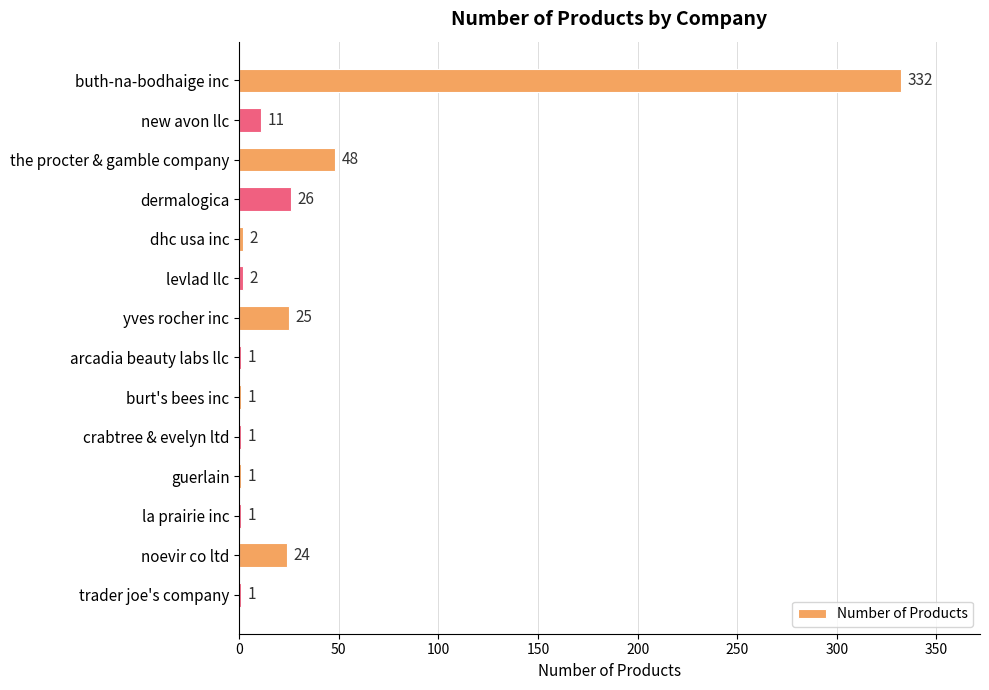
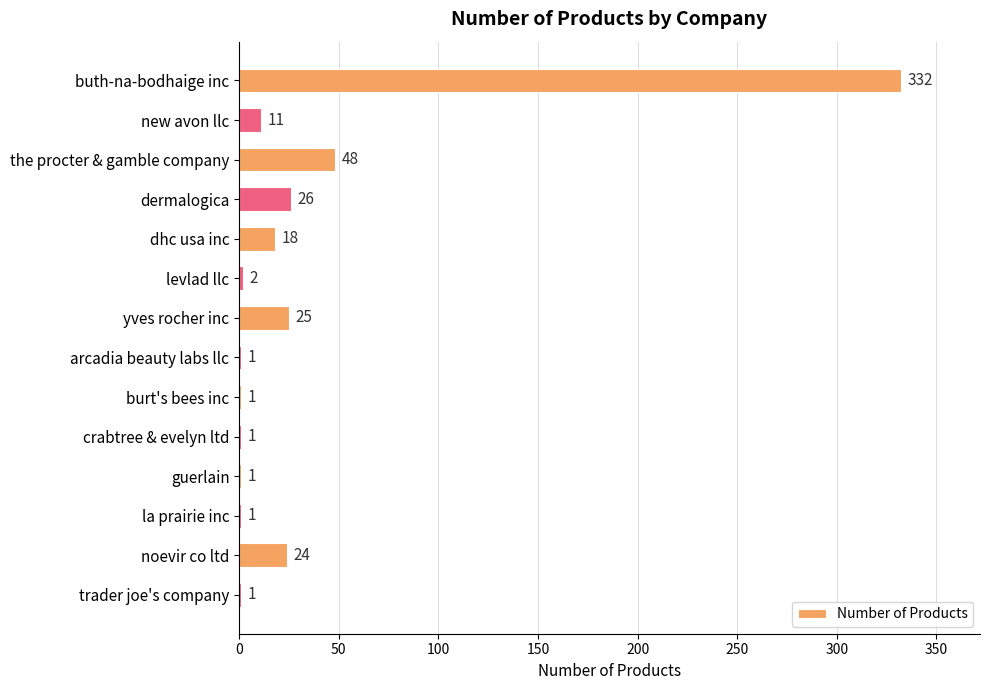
  {
    "buth-na-bodhaige inc": 332,
    "new avon llc": 11,
    "the procter & gamble company": 48,
    "dermalogica": 26,
-   "dhc usa inc": 2,
+   "dhc usa inc": 18,
    "levlad llc": 2,
    "yves rocher inc": 25,
    "arcadia beauty labs llc": 1,
    "burt's bees inc": 1,
    "crabtree & evelyn ltd": 1,
    "guerlain": 1,
    "la prairie inc": 1,
    "noevir co ltd": 24,
    "trader joe's company": 1
  }
